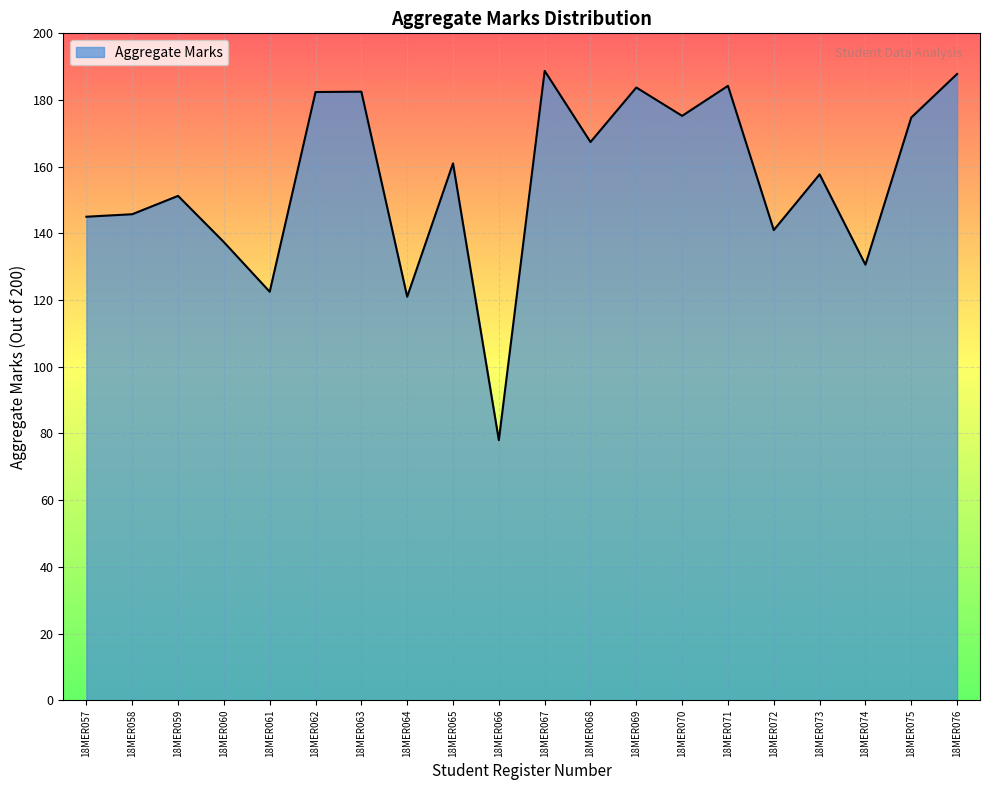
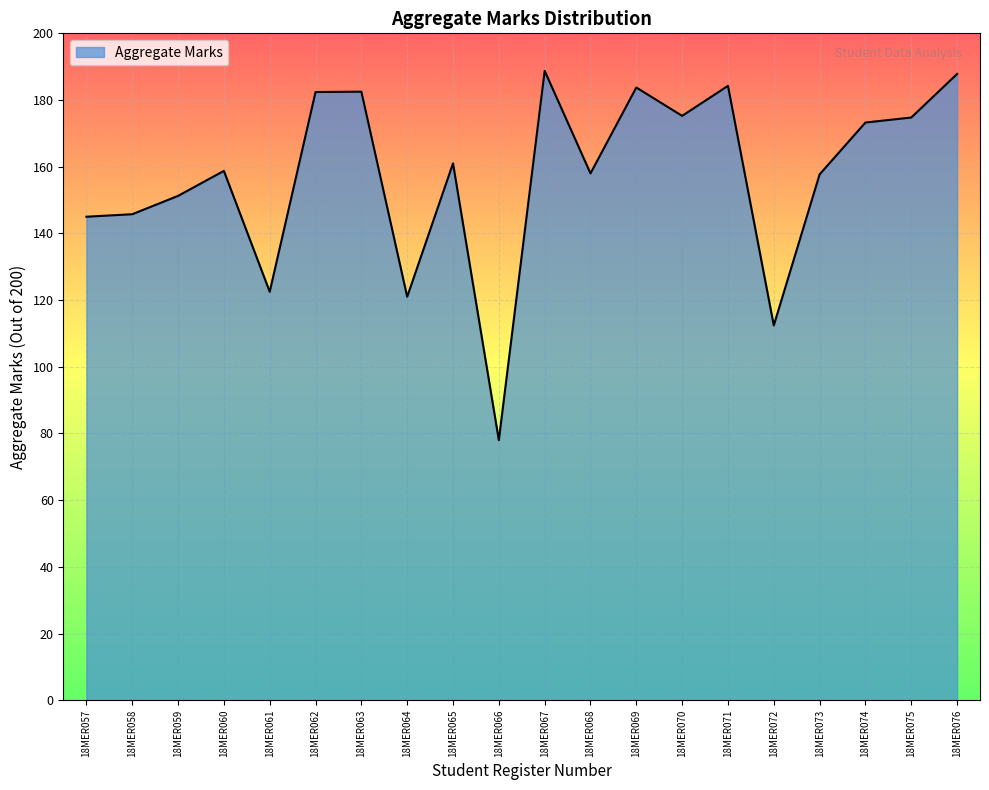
  {
    "18MER057": 145,
    "18MER058": 146,
    "18MER059": 151,
-   "18MER060": 137,
+   "18MER060": 159,
    "18MER061": 123,
    "18MER062": 182,
    "18MER063": 183,
    "18MER064": 121,
    "18MER065": 161,
    "18MER066": 78,
    "18MER067": 189,
-   "18MER068": 167,
+   "18MER068": 158,
    "18MER069": 184,
    "18MER070": 175,
    "18MER071": 184,
-   "18MER072": 141,
+   "18MER072": 112,
    "18MER073": 158,
-   "18MER074": 131,
+   "18MER074": 173,
    "18MER075": 175,
    "18MER076": 188
  }
